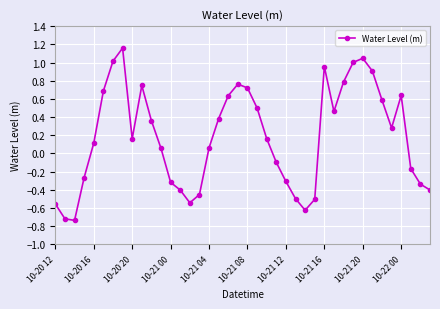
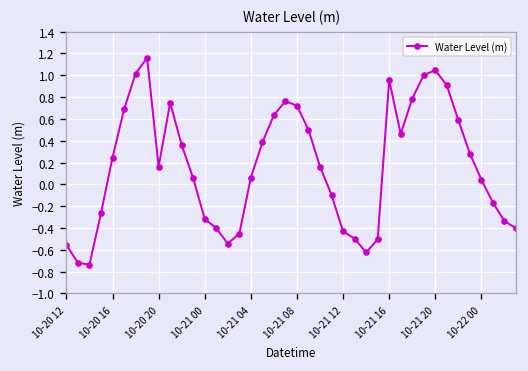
  {
    "10-20 12": -0.6,
-   "10-20 16": 0.1,
+   "10-20 16": 0.2,
    "10-20 20": 0.2,
    "10-21 00": -0.3,
    "10-21 04": 0.1,
    "10-21 08": 0.7,
-   "10-21 12": -0.3,
+   "10-21 12": -0.4,
    "10-21 16": 1.0,
    "10-21 20": 1.0,
-   "10-22 00": 0.6
+   "10-22 00": 0.0
  }
